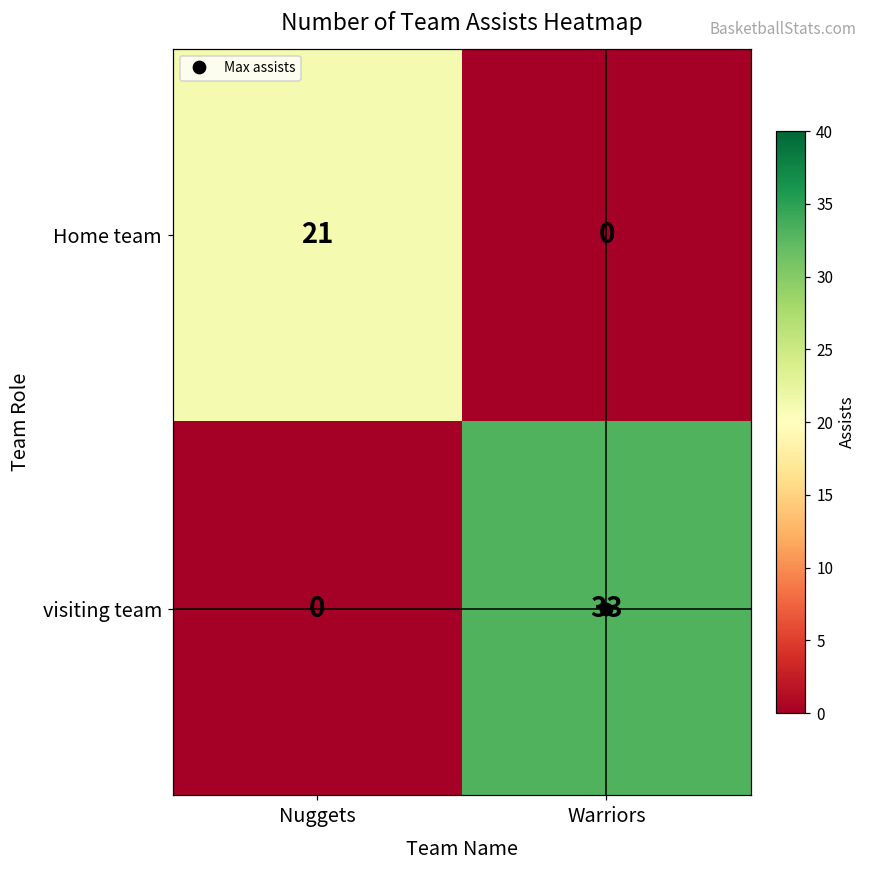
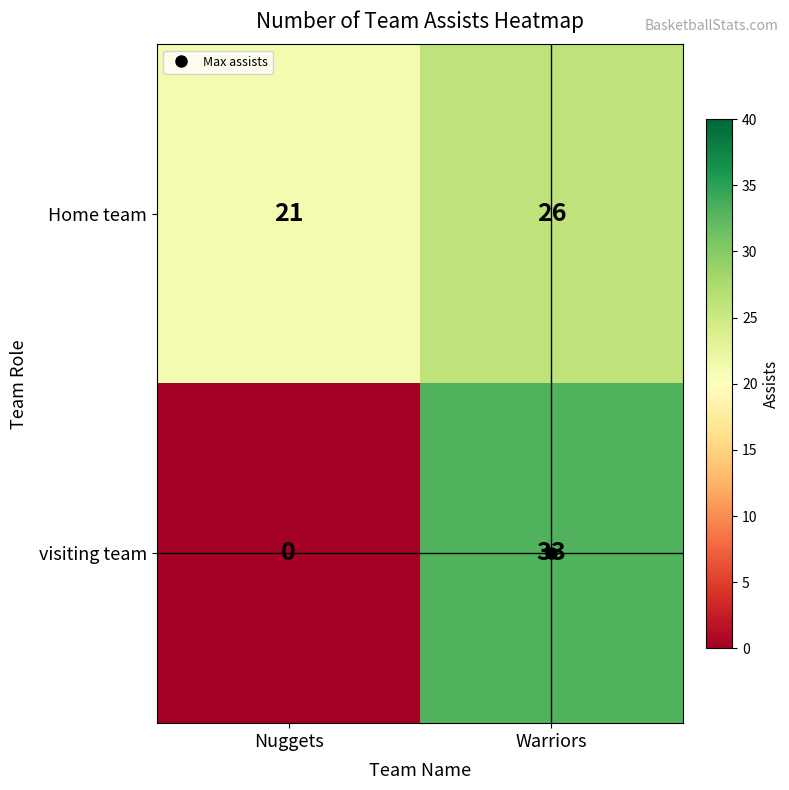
  {
    "Home team": {
      "Nuggets": 21,
-     "Warriors": 0
+     "Warriors": 26
    },
    "visiting team": {
      "Nuggets": 0
    }
  }
